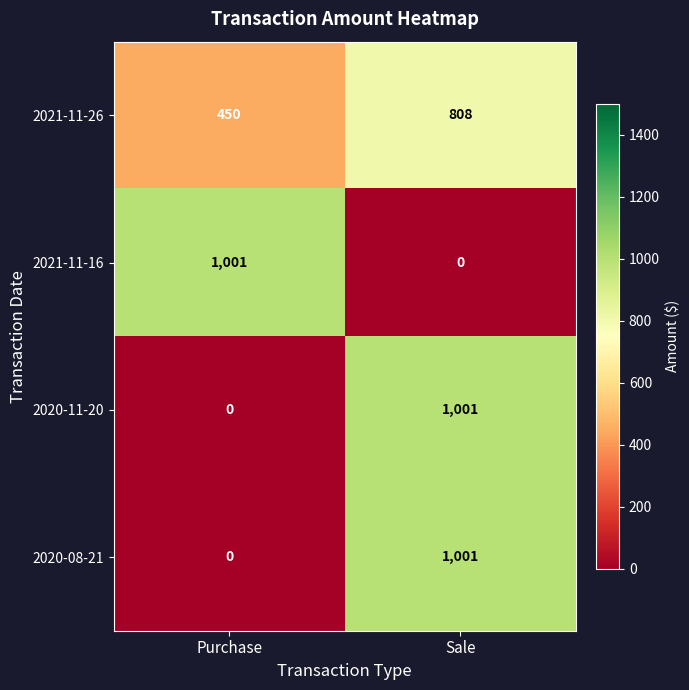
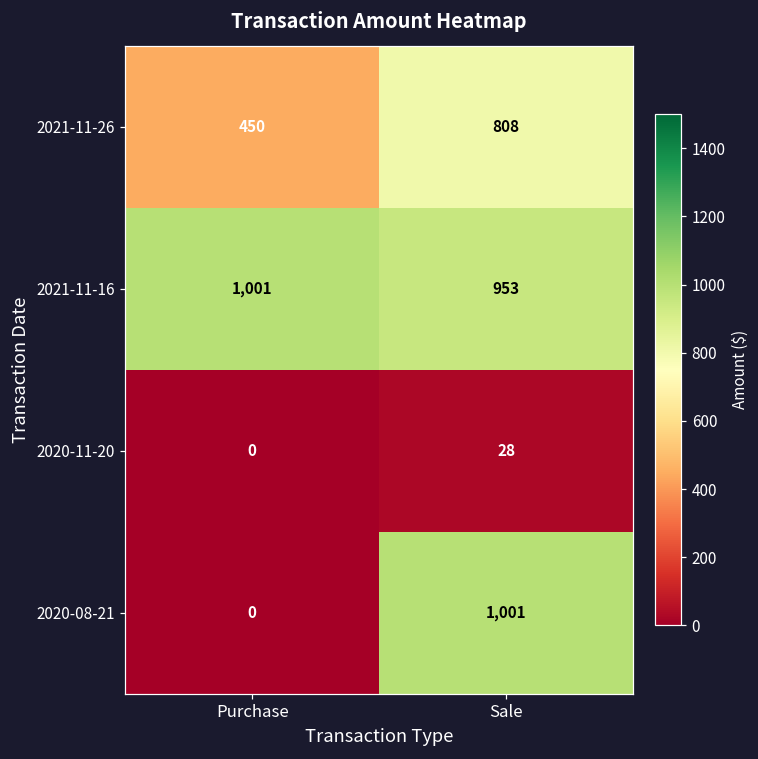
  {
    "2021-11-26": {
      "Purchase": "450",
      "Sale": "808"
    },
    "2021-11-16": {
      "Purchase": "1,001",
-     "Sale": "0"
+     "Sale": "953"
    },
    "2020-11-20": {
      "Purchase": "0",
-     "Sale": "1,001"
+     "Sale": "28"
    },
    "2020-08-21": {
      "Purchase": "0",
      "Sale": "1,001"
    }
  }
